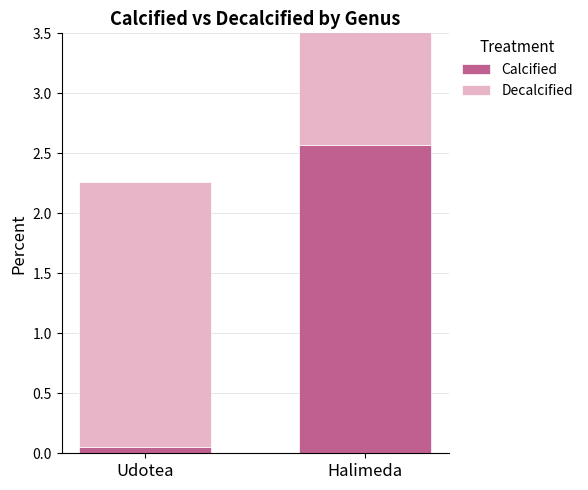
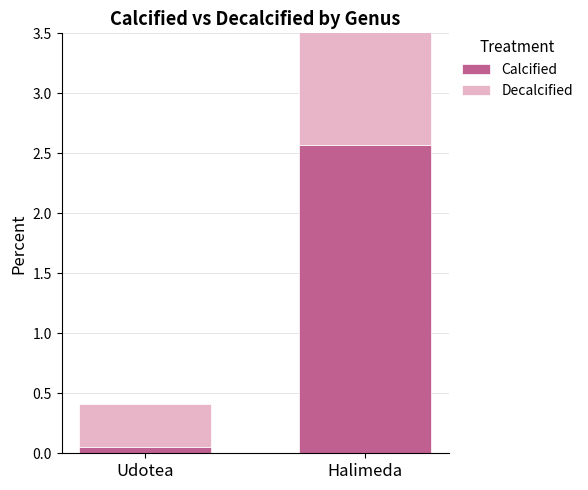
  {
    "Calcified": {
      "Udotea": 0.05,
      "Halimeda": 2.57
    },
    "Decalcified": {
-     "Udotea": 2.21
+     "Udotea": 0.36
    }
  }
